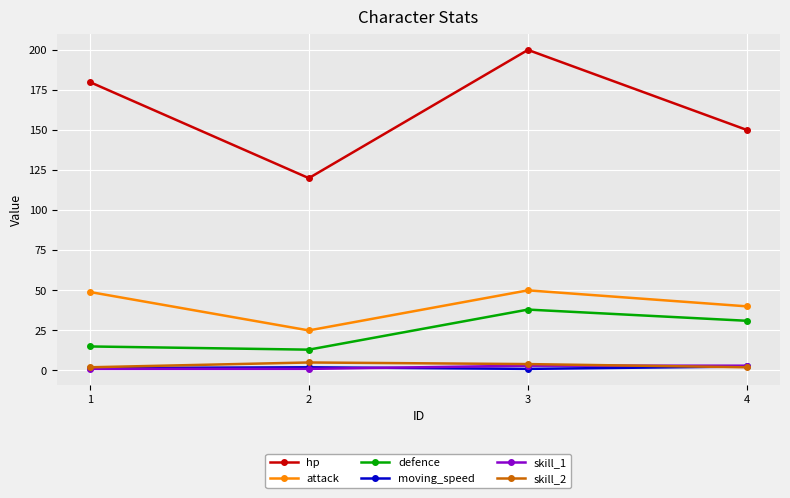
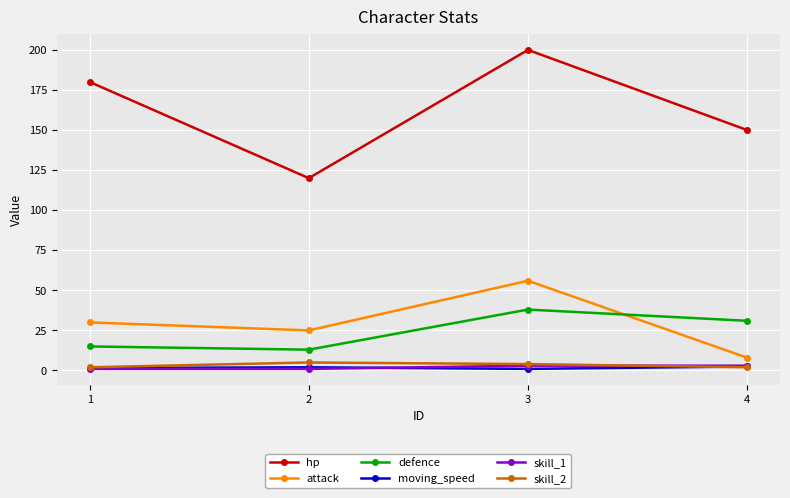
  {
    "hp": {
      "1": 180,
      "2": 120,
      "3": 200,
      "4": 150
    },
    "attack": {
-     "1": 49,
+     "1": 30,
      "2": 25,
-     "3": 50,
-     "4": 40
+     "3": 56,
+     "4": 8
    },
    "defence": {
      "1": 15,
      "2": 13,
      "3": 38,
      "4": 31
    },
    "moving_speed": {
      "3": 1
    },
    "skill_2": {
      "2": 5
    }
  }
